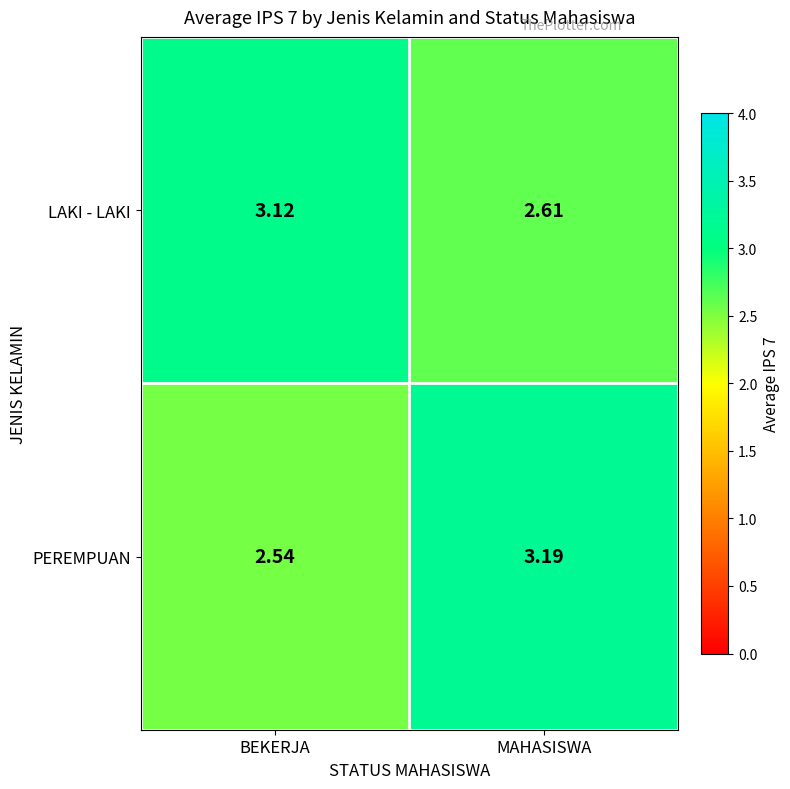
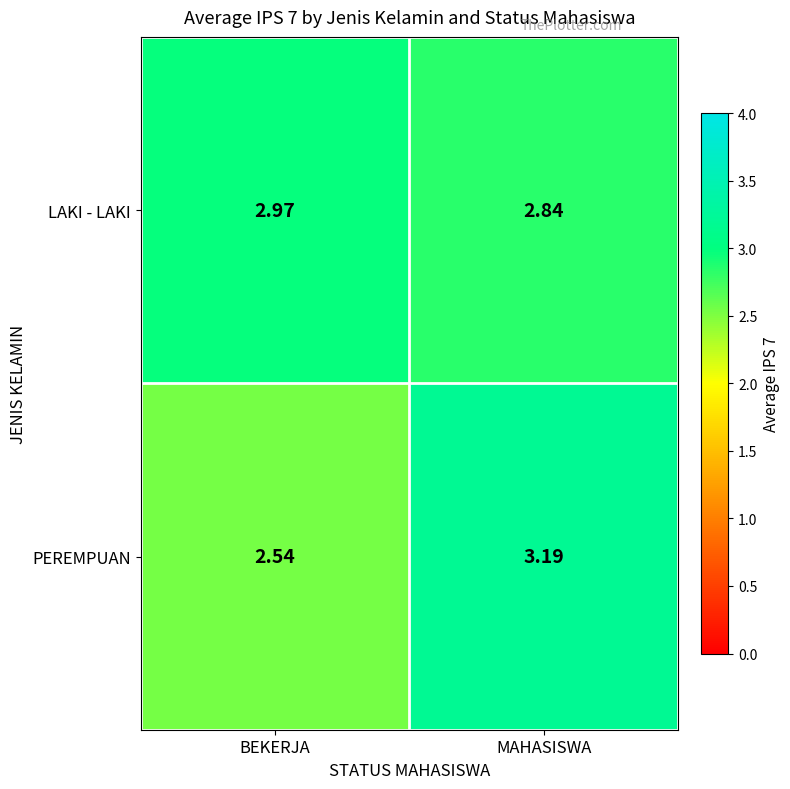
  {
    "LAKI - LAKI": {
-     "BEKERJA": 3.12,
-     "MAHASISWA": 2.61
+     "BEKERJA": 2.97,
+     "MAHASISWA": 2.84
    },
    "PEREMPUAN": {
      "BEKERJA": 2.54,
      "MAHASISWA": 3.19
    }
  }
